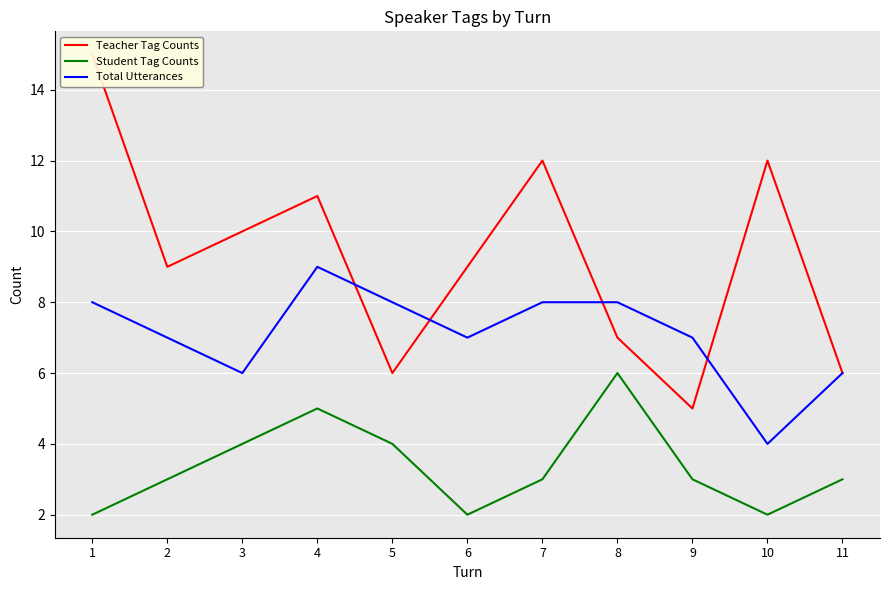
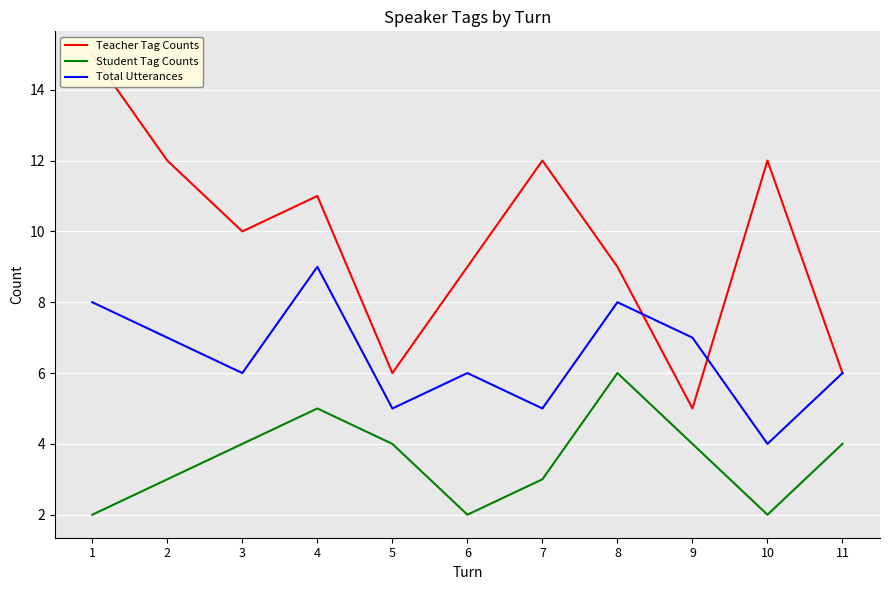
  {
    "Teacher Tag Counts": {
-     "2": 9,
+     "2": 12,
      "3": 10,
      "4": 11,
      "5": 6,
      "6": 9,
      "7": 12,
-     "8": 7,
+     "8": 9,
      "9": 5,
      "10": 12
    },
    "Student Tag Counts": {
      "1": 2,
      "2": 3,
      "3": 4,
      "4": 5,
      "5": 4,
      "6": 2,
      "7": 3,
      "8": 6,
-     "9": 3,
+     "9": 4,
      "10": 2,
-     "11": 3
+     "11": 4
    },
    "Total Utterances": {
      "1": 8,
      "2": 7,
      "3": 6,
      "4": 9,
-     "5": 8,
-     "6": 7,
-     "7": 8,
+     "5": 5,
+     "6": 6,
+     "7": 5,
      "8": 8,
      "9": 7,
      "10": 4
    }
  }
